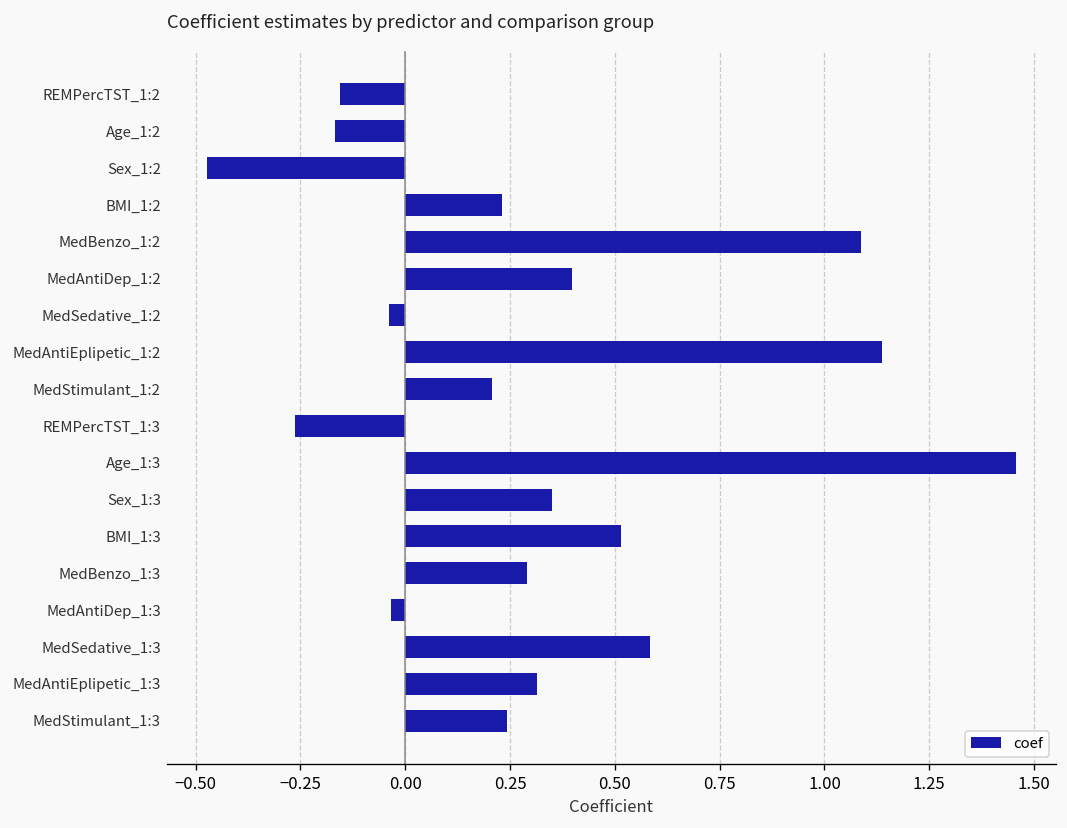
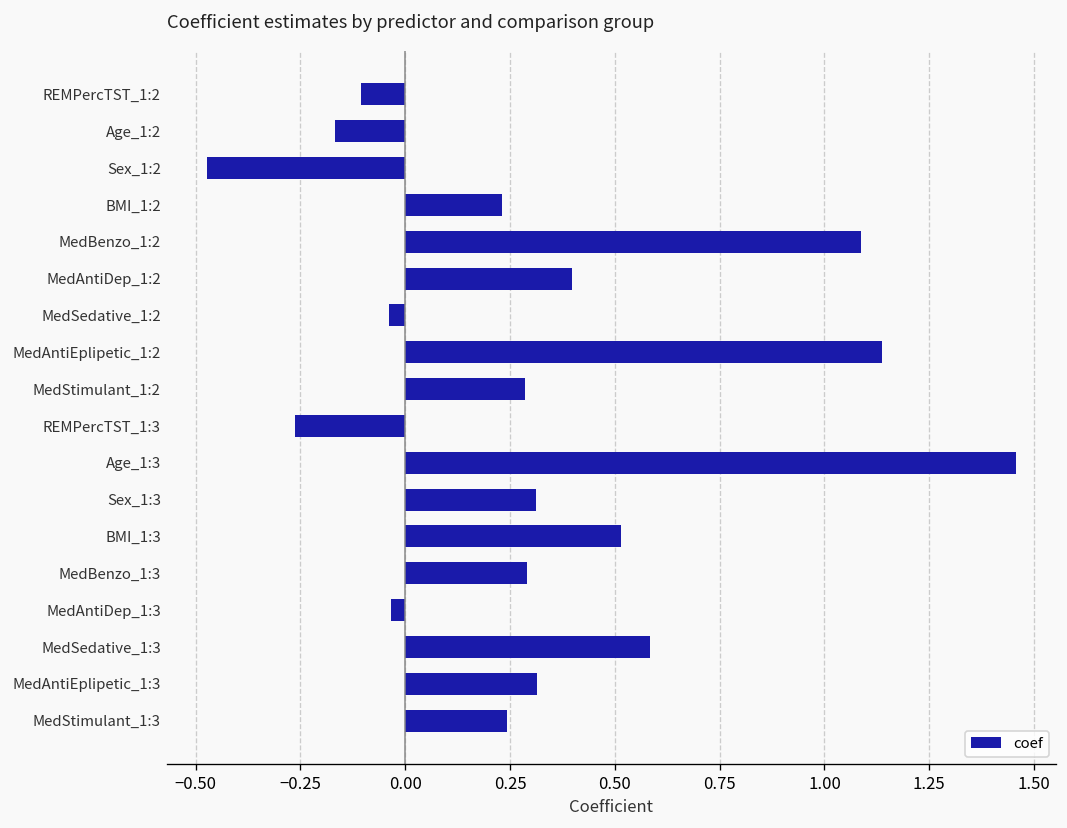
  {
-   "REMPercTST_1:2": -0.15,
+   "REMPercTST_1:2": -0.11,
    "Age_1:2": -0.17,
    "Sex_1:2": -0.47,
    "BMI_1:2": 0.23,
    "MedBenzo_1:2": 1.09,
    "MedAntiDep_1:2": 0.40,
    "MedSedative_1:2": -0.04,
    "MedAntiEplipetic_1:2": 1.14,
-   "MedStimulant_1:2": 0.21,
+   "MedStimulant_1:2": 0.29,
    "REMPercTST_1:3": -0.26,
    "Age_1:3": 1.46,
-   "Sex_1:3": 0.35,
+   "Sex_1:3": 0.31,
    "BMI_1:3": 0.51,
    "MedBenzo_1:3": 0.29,
    "MedAntiDep_1:3": -0.03,
    "MedSedative_1:3": 0.58,
    "MedAntiEplipetic_1:3": 0.31,
    "MedStimulant_1:3": 0.24
  }
